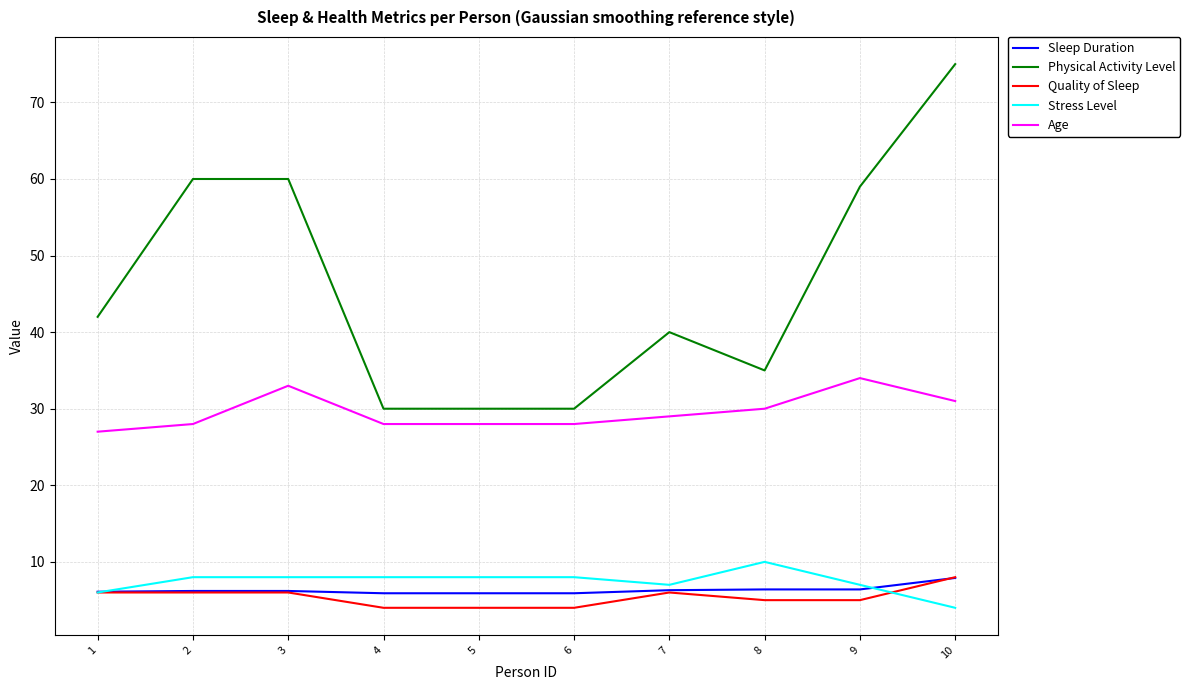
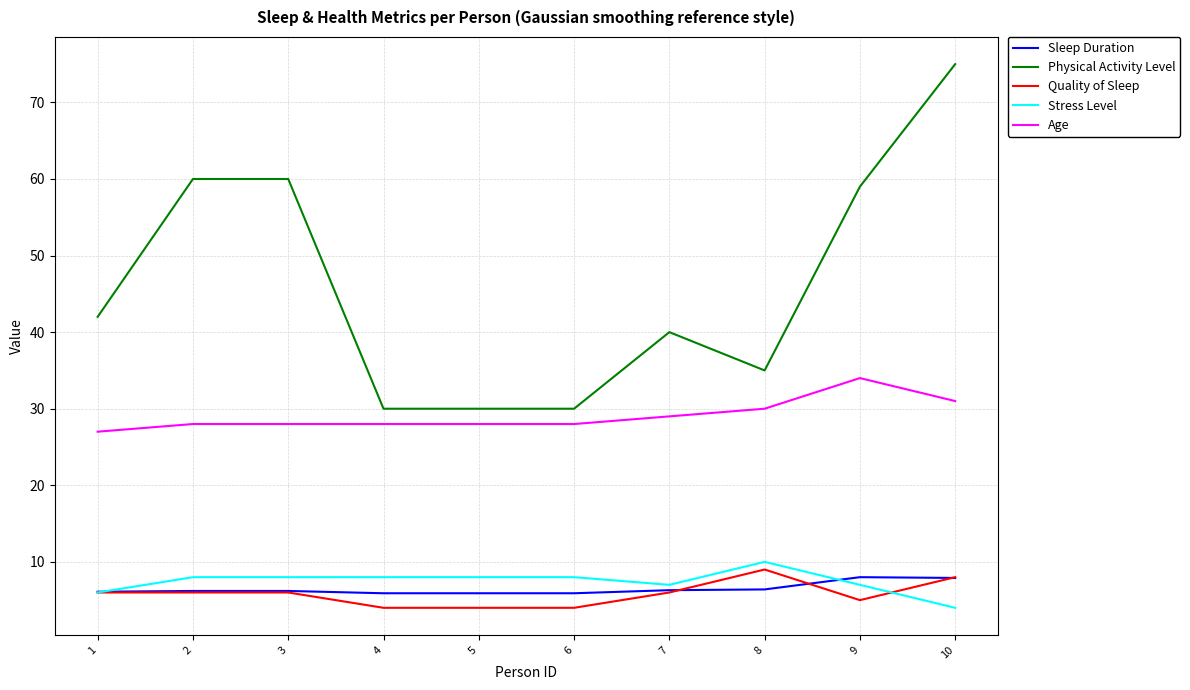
  {
    "Sleep Duration": {
      "4": 6,
      "5": 6,
      "6": 6,
      "8": 6,
-     "9": 6
+     "9": 8
    },
    "Physical Activity Level": {
      "1": 42,
      "2": 60,
      "3": 60,
      "4": 30,
      "5": 30,
      "6": 30,
      "7": 40,
      "8": 35,
      "9": 59,
      "10": 75
    },
    "Quality of Sleep": {
      "4": 4,
      "5": 4,
      "6": 4,
-     "8": 5,
+     "8": 9,
      "9": 5
    },
    "Stress Level": {
      "2": 8,
      "3": 8,
      "4": 8,
      "5": 8,
      "6": 8,
      "7": 7,
      "8": 10,
      "9": 7,
      "10": 4
    },
    "Age": {
      "1": 27,
      "2": 28,
-     "3": 33,
+     "3": 28,
      "4": 28,
      "5": 28,
      "6": 28,
      "7": 29,
      "8": 30,
      "9": 34,
      "10": 31
    }
  }
